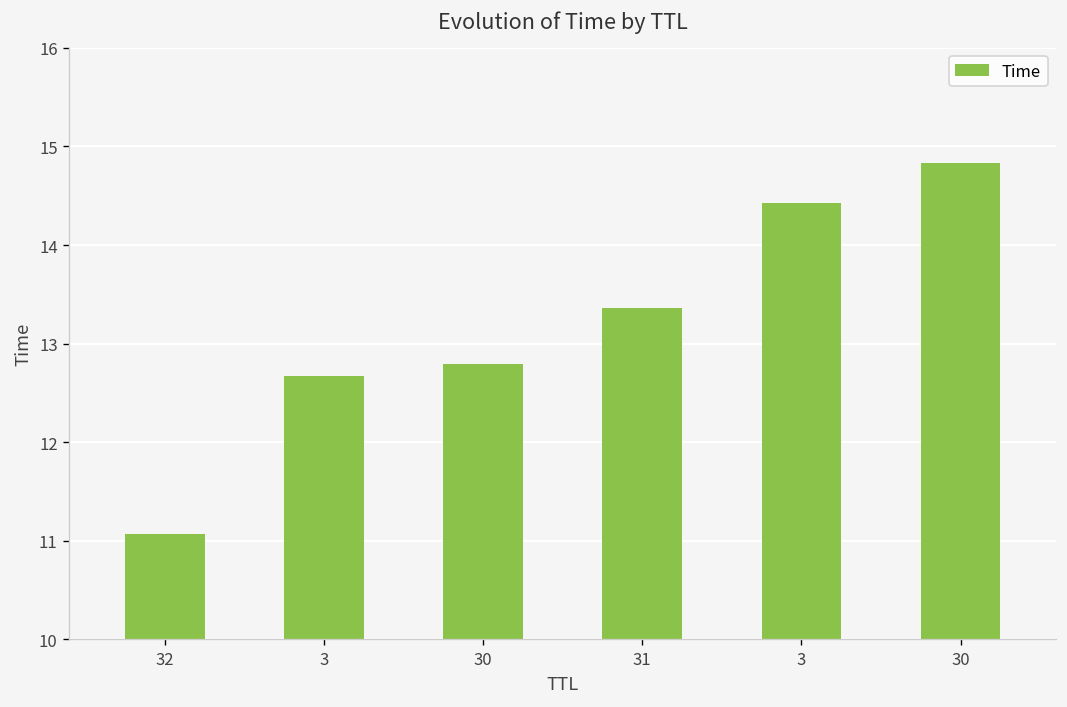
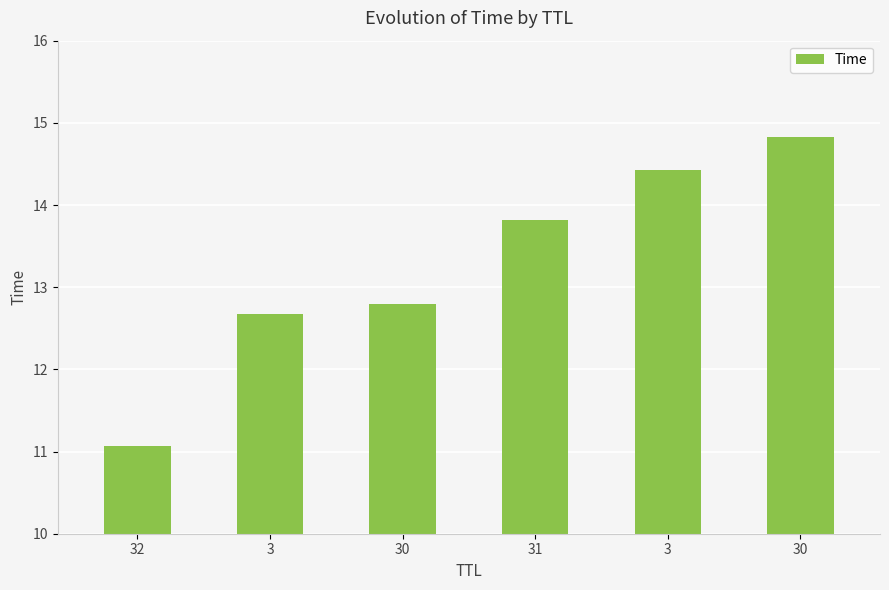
  {
    "32": 11.1,
-   "31": 13.4
+   "31": 13.8
  }
